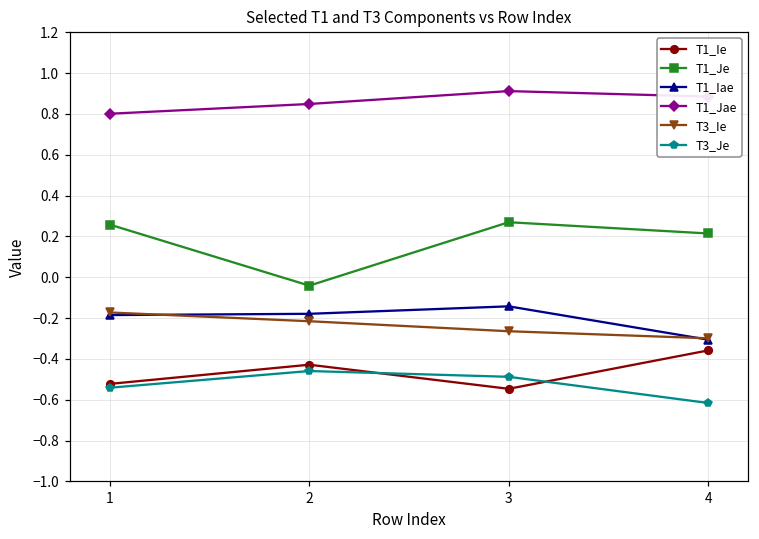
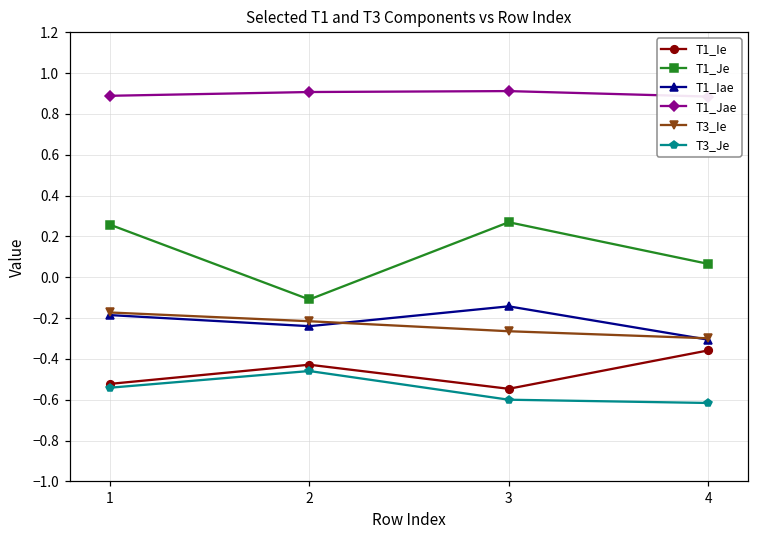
  {
    "T1_Ie": {
      "1": -0.52,
      "2": -0.43,
      "3": -0.55,
      "4": -0.36
    },
    "T1_Je": {
      "1": 0.26,
-     "2": -0.04,
+     "2": -0.11,
      "3": 0.27,
-     "4": 0.21
+     "4": 0.07
    },
    "T1_Iae": {
-     "2": -0.18,
+     "2": -0.24,
      "3": -0.14
    },
    "T1_Jae": {
-     "1": 0.80,
-     "2": 0.85,
+     "1": 0.89,
+     "2": 0.91,
      "3": 0.91
    },
    "T3_Ie": {
      "2": -0.22,
      "3": -0.26
    },
    "T3_Je": {
      "1": -0.54,
      "2": -0.46,
-     "3": -0.49,
+     "3": -0.60,
      "4": -0.62
    }
  }
